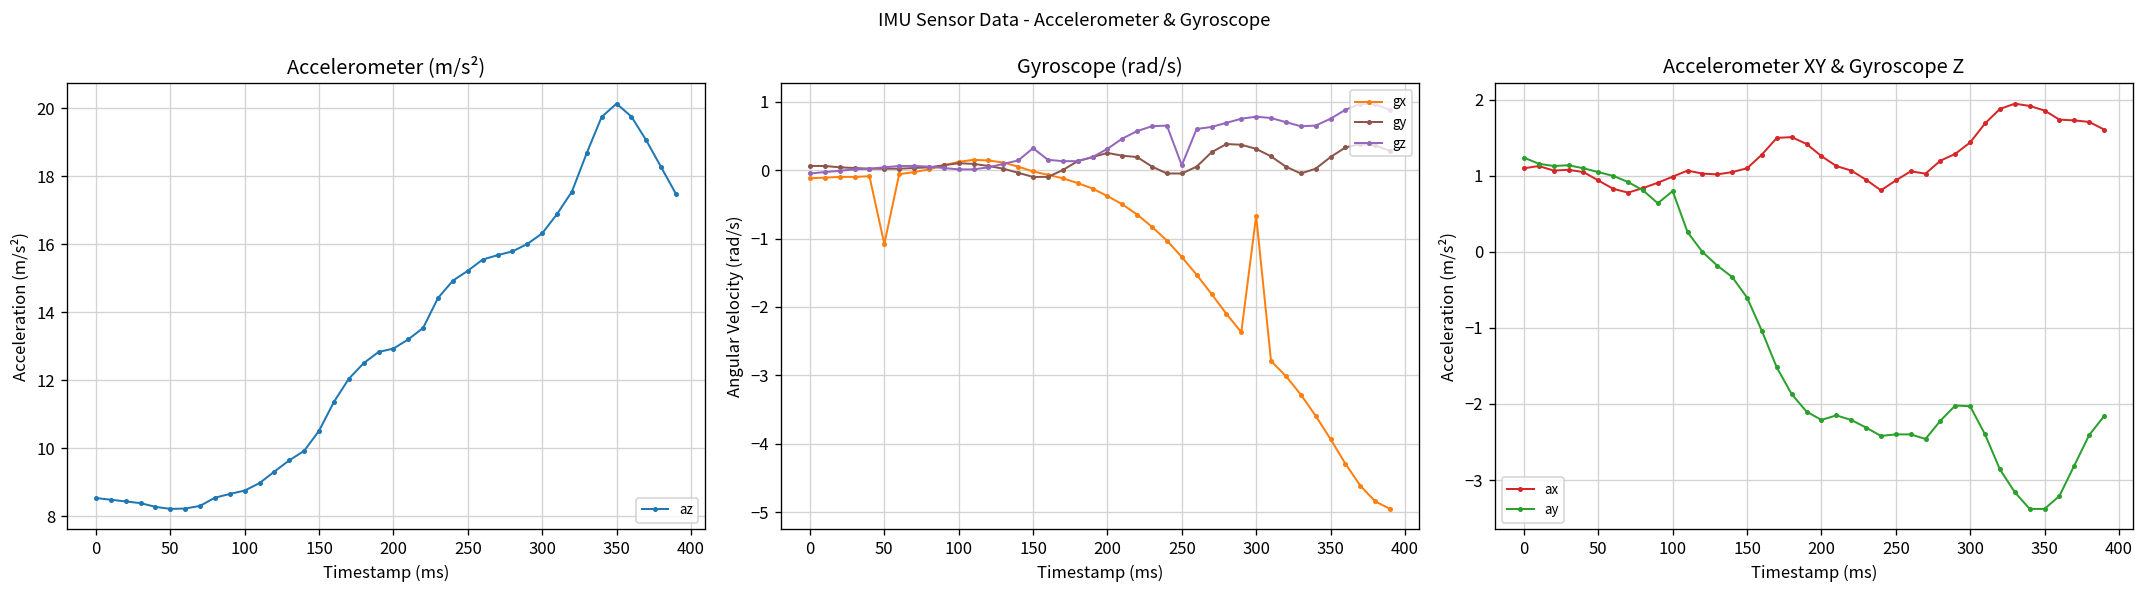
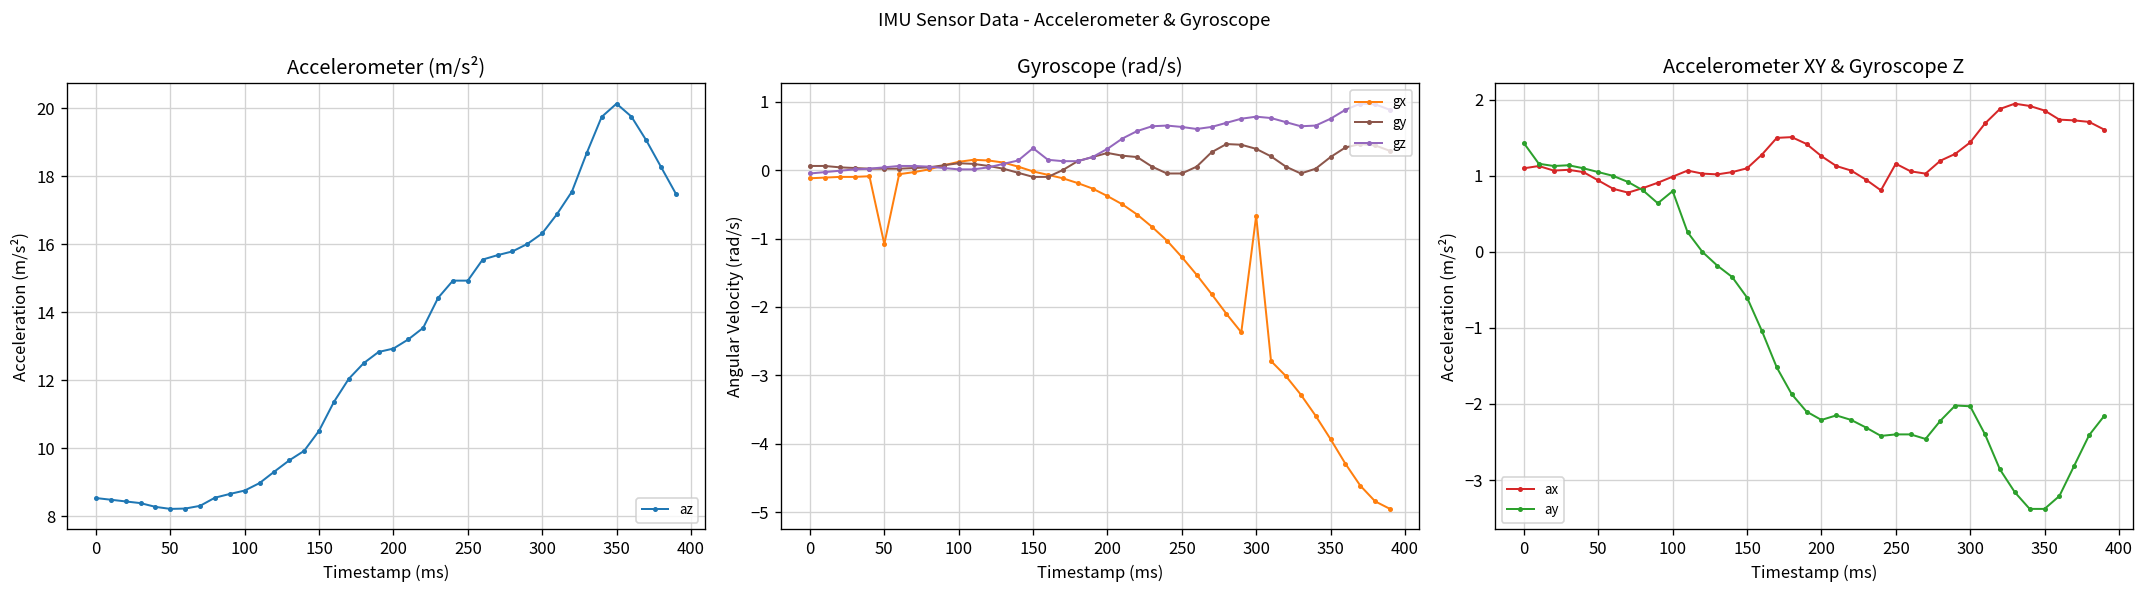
  {
    "Accelerometer (m/s²)": {
      "0": 8.5,
      "50": 8.2,
      "100": 8.8,
      "150": 10.5,
      "200": 12.9,
-     "250": 15.2,
+     "250": 14.9,
      "300": 16.3,
      "350": 20.1
    },
    "Gyroscope (rad/s)": {
      "gx": {
        "0": -0.1,
        "50": -1.1,
        "150": 0.0,
        "200": -0.4,
        "250": -1.3,
        "300": -0.7,
        "350": -3.9
      },
      "gy": {
        "0": 0.1,
        "150": -0.1,
        "200": 0.3,
        "250": -0.1,
        "300": 0.3,
        "350": 0.2
      },
      "gz": {
        "0": -0.1,
        "100": 0.0,
        "150": 0.3,
        "200": 0.3,
-       "250": 0.1,
+       "250": 0.6,
        "300": 0.8,
        "350": 0.8
      }
    },
    "Accelerometer XY & Gyroscope Z": {
      "ax": {
        "0": 1.1,
        "50": 0.9,
        "100": 1.0,
        "150": 1.1,
        "200": 1.3,
-       "250": 0.9,
+       "250": 1.2,
        "300": 1.4,
        "350": 1.9
      },
      "ay": {
-       "0": 1.2,
+       "0": 1.4,
        "50": 1.1,
        "100": 0.8,
        "150": -0.6,
        "200": -2.2,
        "250": -2.4,
        "300": -2.0,
        "350": -3.4
      }
    }
  }
